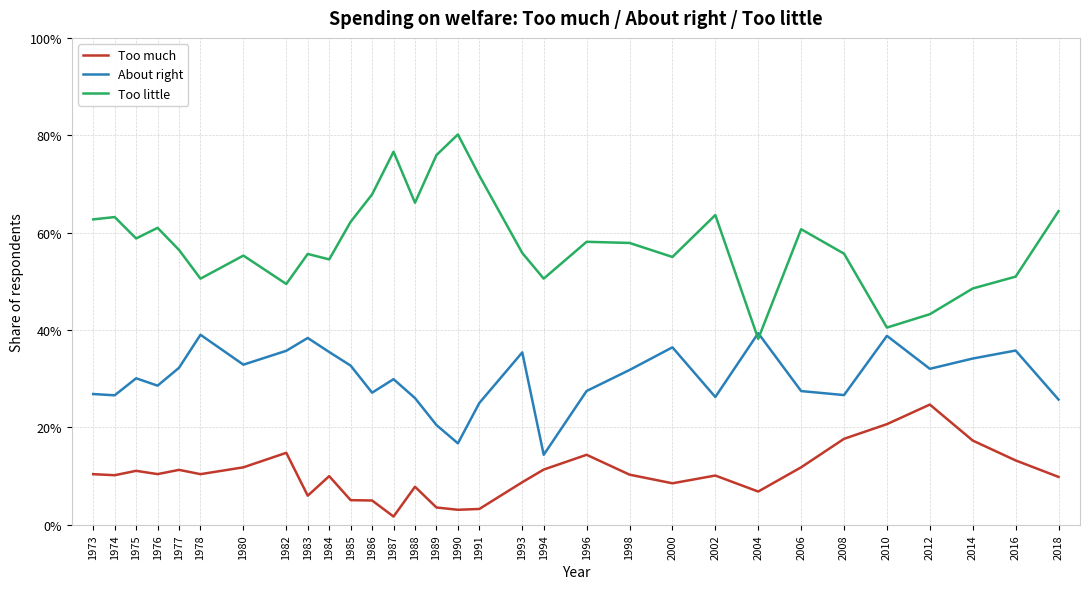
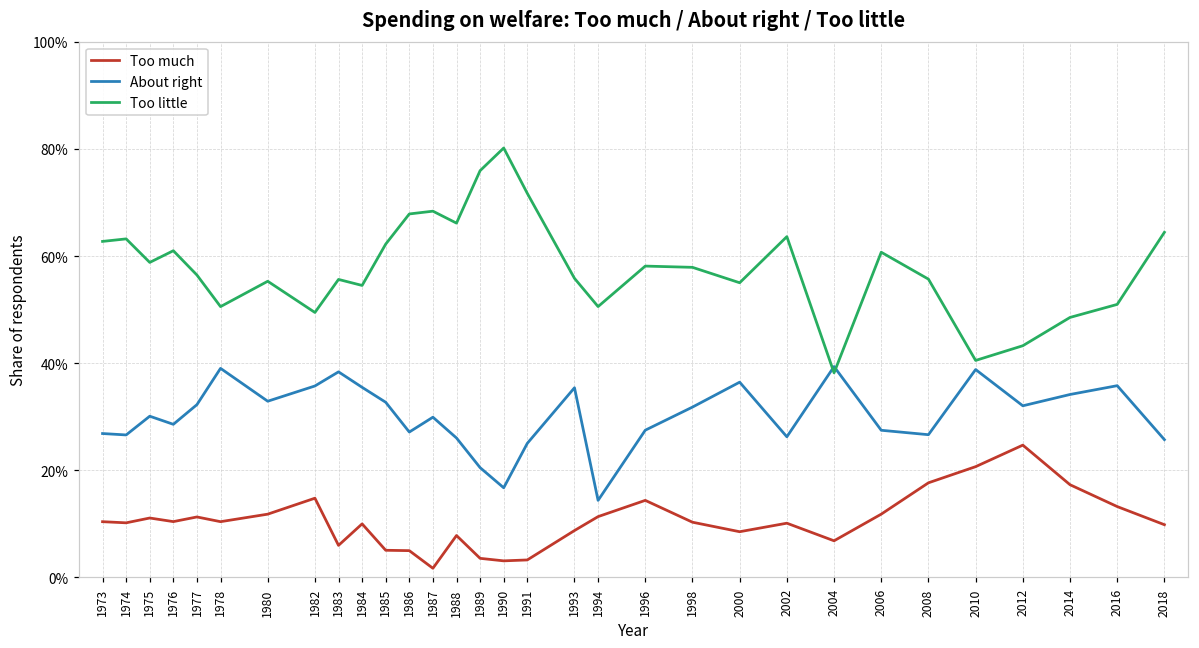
  {
    "Too much": {
      "1973": "10%",
      "1974": "10%",
      "1975": "11%",
      "1976": "10%",
      "1977": "11%",
      "1978": "10%",
      "1980": "12%",
      "1982": "15%",
      "1983": "6%",
      "1984": "10%",
      "1985": "5%",
      "1986": "5%",
      "1987": "2%",
      "1988": "8%",
      "1989": "4%",
      "1990": "3%",
      "1991": "3%",
      "1993": "9%",
      "1994": "11%",
      "1996": "14%",
      "1998": "10%",
      "2000": "9%",
      "2002": "10%",
      "2004": "7%",
      "2006": "12%",
      "2008": "18%",
      "2010": "21%",
      "2012": "25%",
      "2014": "17%",
      "2016": "13%",
      "2018": "10%"
    },
    "About right": {
      "1973": "27%",
      "1974": "27%",
      "1975": "30%",
      "1976": "29%",
      "1977": "32%",
      "1978": "39%",
      "1980": "33%",
      "1982": "36%",
      "1983": "38%",
      "1984": "35%",
      "1985": "33%",
      "1986": "27%",
      "1987": "30%",
      "1988": "26%",
      "1989": "20%",
      "1990": "17%",
      "1991": "25%",
      "1993": "35%",
      "1994": "14%",
      "1996": "27%",
      "1998": "32%",
      "2000": "36%",
      "2002": "26%",
      "2004": "39%",
      "2006": "27%",
      "2008": "27%",
      "2010": "39%",
      "2012": "32%",
      "2014": "34%",
      "2016": "36%",
      "2018": "26%"
    },
    "Too little": {
      "1973": "63%",
      "1974": "63%",
      "1975": "59%",
      "1976": "61%",
      "1977": "56%",
      "1978": "51%",
      "1980": "55%",
      "1982": "49%",
      "1983": "56%",
      "1984": "55%",
      "1985": "62%",
      "1986": "68%",
-     "1987": "77%",
+     "1987": "68%",
      "1988": "66%",
      "1989": "76%",
      "1990": "80%",
      "1991": "72%",
      "1993": "56%",
      "1994": "51%",
      "1996": "58%",
      "1998": "58%",
      "2000": "55%",
      "2002": "64%",
      "2004": "38%",
      "2006": "61%",
      "2008": "56%",
      "2010": "41%",
      "2012": "43%",
      "2014": "49%",
      "2016": "51%",
      "2018": "64%"
    }
  }
